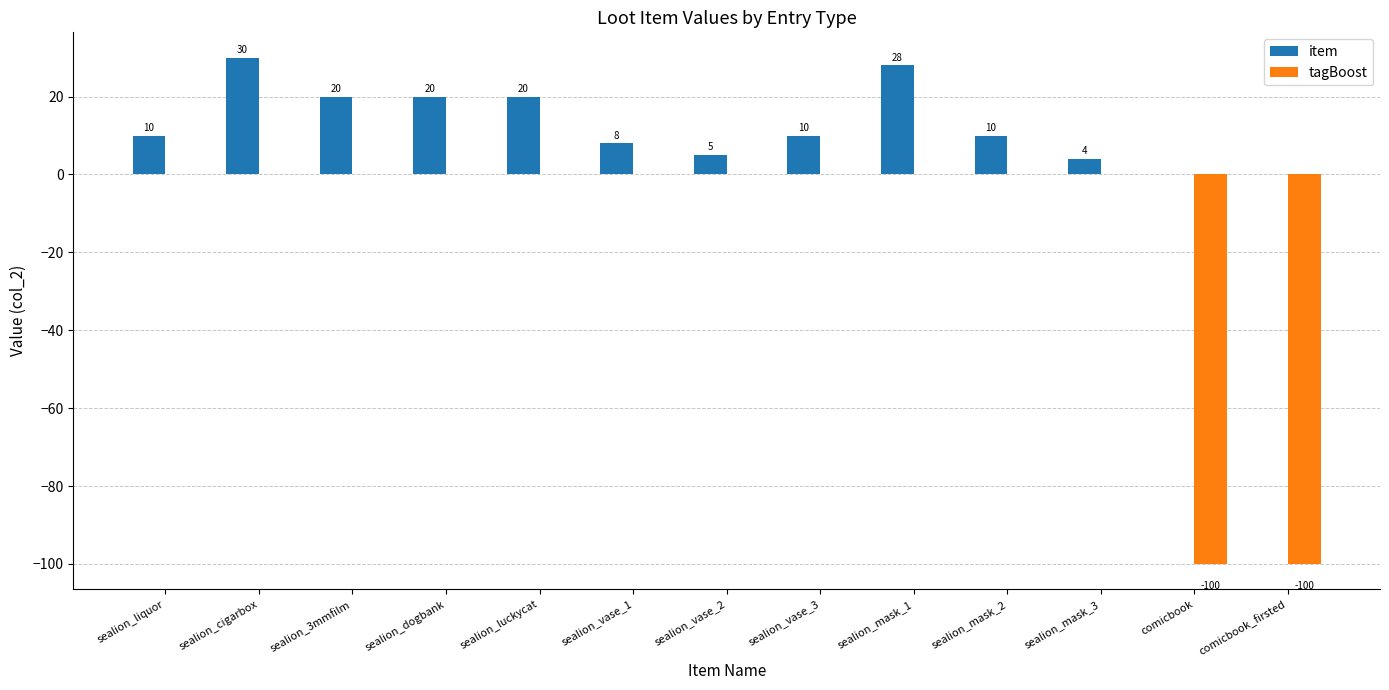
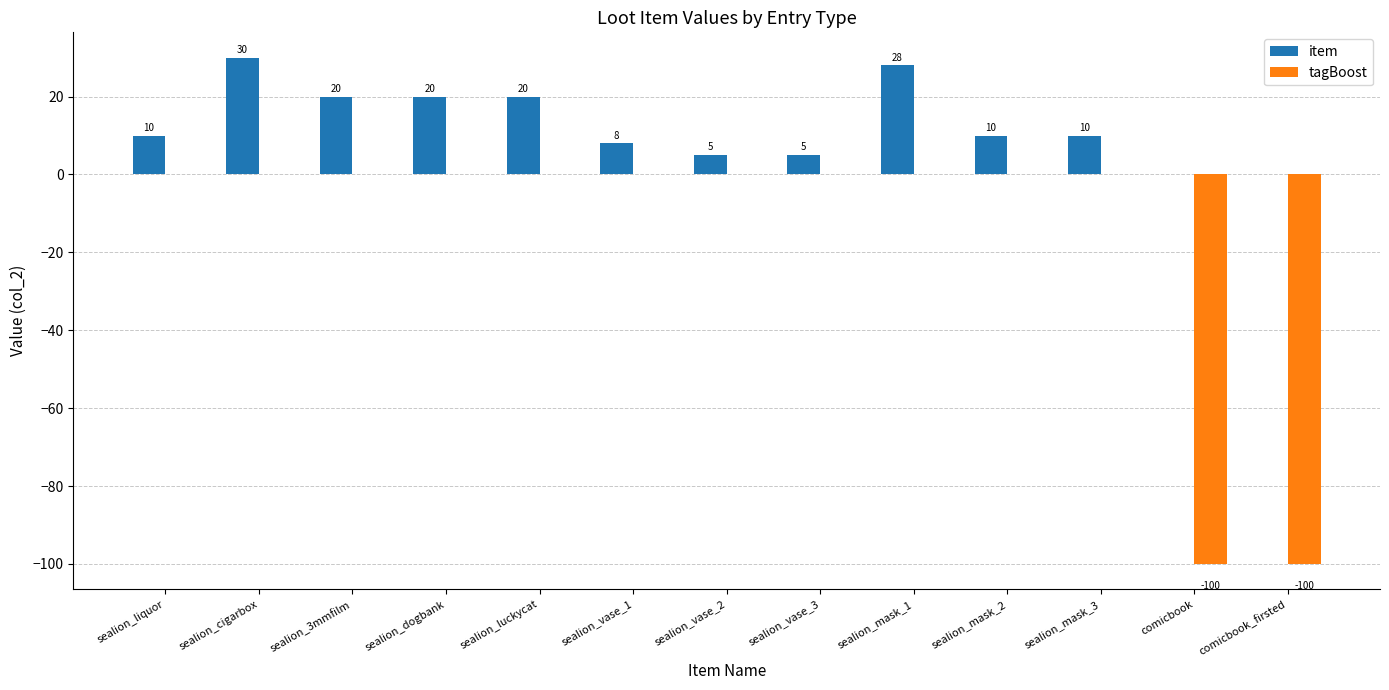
  {
    "item": {
      "sealion_liquor": 10,
      "sealion_cigarbox": 30,
      "sealion_3mmfilm": 20,
      "sealion_dogbank": 20,
      "sealion_luckycat": 20,
      "sealion_vase_1": 8,
      "sealion_vase_2": 5,
-     "sealion_vase_3": 10,
+     "sealion_vase_3": 5,
      "sealion_mask_1": 28,
      "sealion_mask_2": 10,
-     "sealion_mask_3": 4
+     "sealion_mask_3": 10
    },
    "tagBoost": {
      "comicbook": -100,
      "comicbook_firsted": -100
    }
  }
